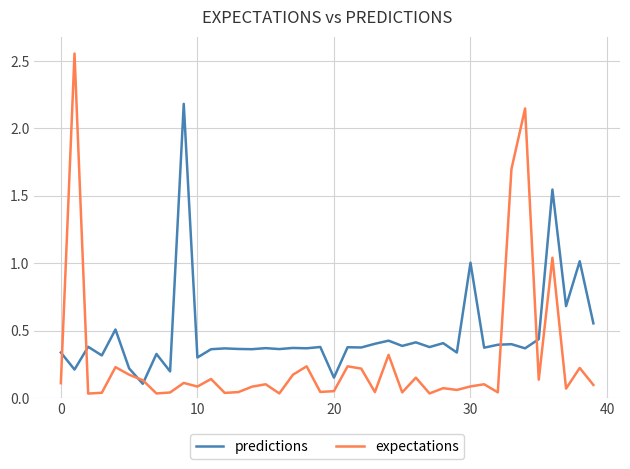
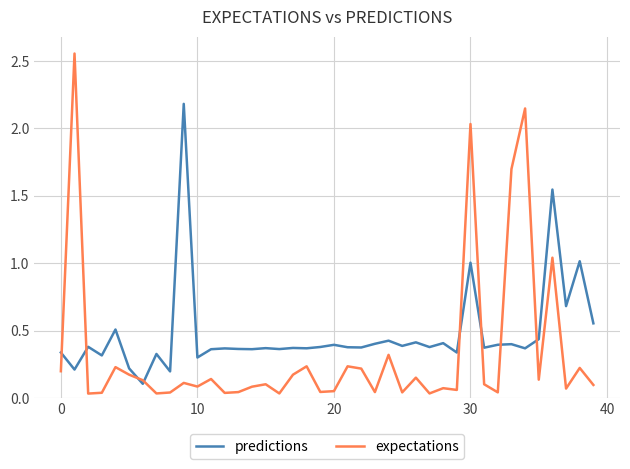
  {
    "predictions": {
      "0": 0.34,
      "10": 0.30,
-     "20": 0.15,
+     "20": 0.39,
      "30": 1.00
    },
    "expectations": {
-     "0": 0.11,
+     "0": 0.20,
      "10": 0.09,
      "20": 0.05,
-     "30": 0.09
+     "30": 2.03
    }
  }
